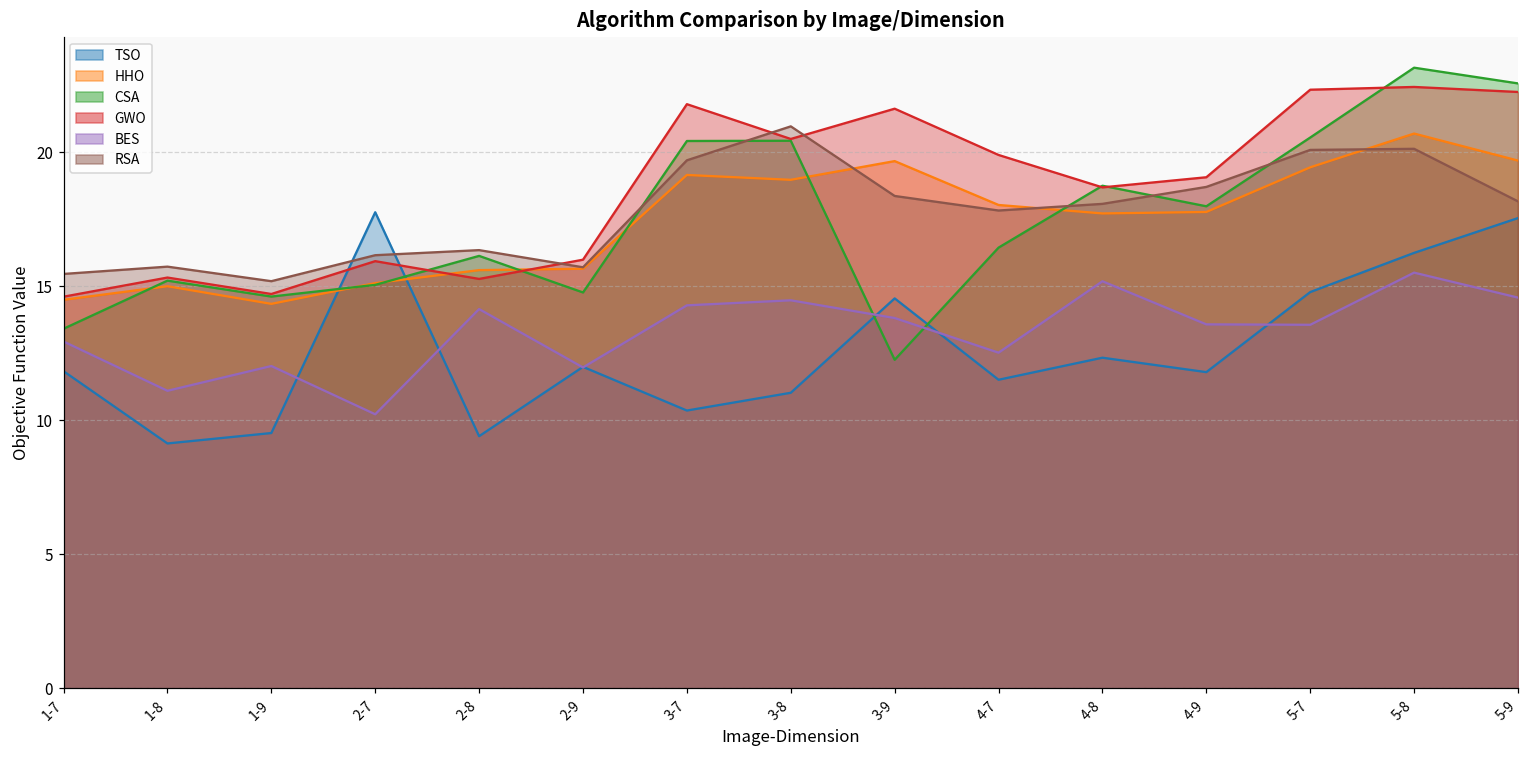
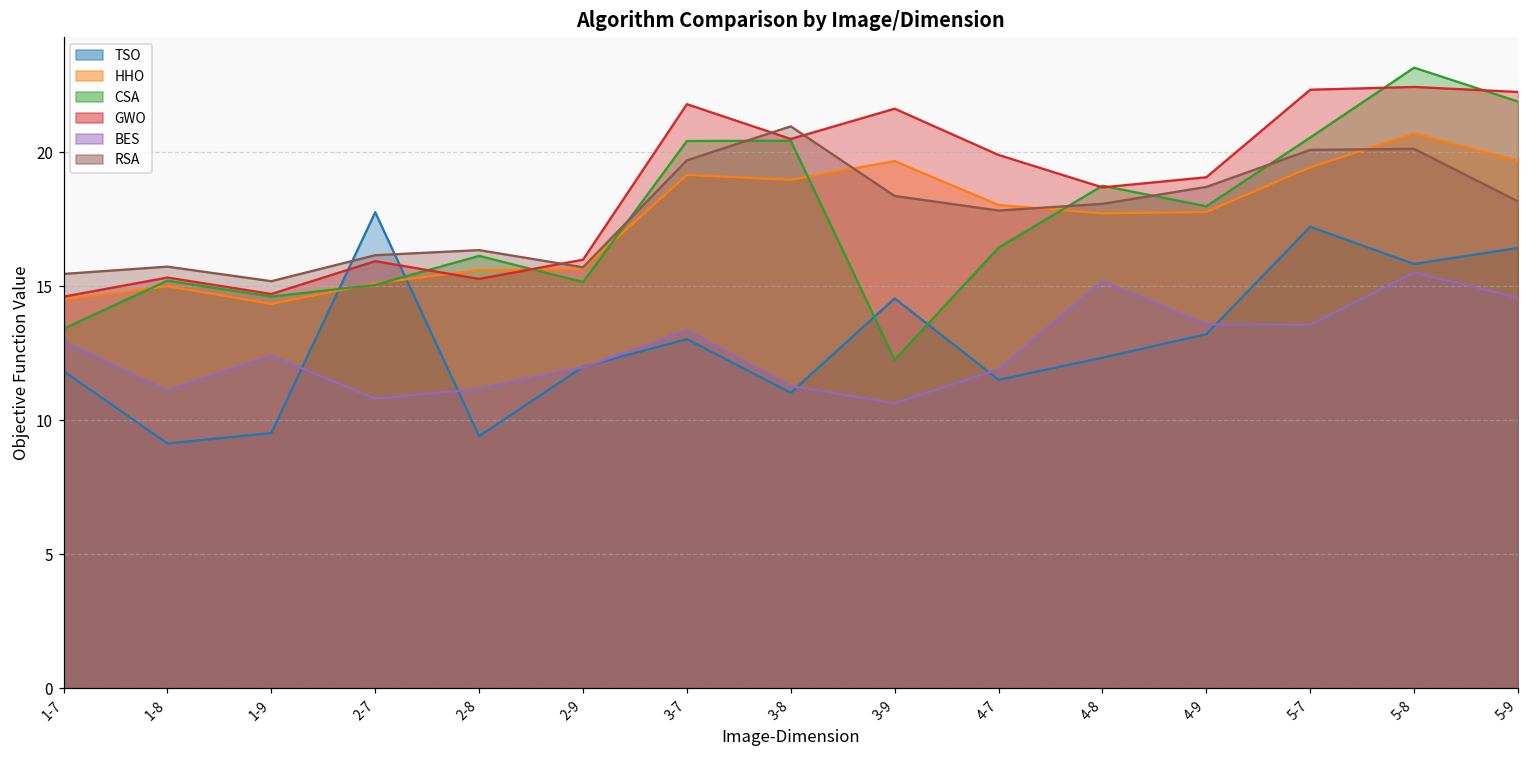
  {
    "TSO": {
      "1-7": 11.8,
      "1-8": 9.1,
      "1-9": 9.5,
      "2-7": 17.8,
      "2-8": 9.4,
-     "3-7": 10.4,
+     "3-7": 13.0,
      "3-8": 11.0,
      "3-9": 14.5,
      "4-7": 11.5,
      "4-8": 12.3,
-     "4-9": 11.8,
-     "5-7": 14.8,
-     "5-8": 16.2,
-     "5-9": 17.5
+     "4-9": 13.2,
+     "5-7": 17.2,
+     "5-8": 15.8,
+     "5-9": 16.4
    },
    "CSA": {
      "1-7": 13.4,
      "1-8": 15.2,
      "2-8": 16.1,
-     "2-9": 14.8,
+     "2-9": 15.2,
      "3-7": 20.4,
      "3-9": 12.3,
      "4-7": 16.4,
      "4-9": 18.0,
      "5-7": 20.5,
      "5-8": 23.2,
-     "5-9": 22.6
+     "5-9": 21.9
    },
    "BES": {
      "1-7": 12.9,
      "1-8": 11.1,
-     "1-9": 12.0,
-     "2-7": 10.2,
-     "2-8": 14.1,
-     "3-7": 14.3,
-     "3-8": 14.5,
-     "3-9": 13.8,
-     "4-7": 12.5,
+     "1-9": 12.4,
+     "2-7": 10.8,
+     "2-8": 11.2,
+     "3-7": 13.3,
+     "3-8": 11.3,
+     "3-9": 10.6,
+     "4-7": 11.9,
      "4-8": 15.2,
      "4-9": 13.6,
      "5-7": 13.6,
      "5-8": 15.5,
      "5-9": 14.6
    }
  }
